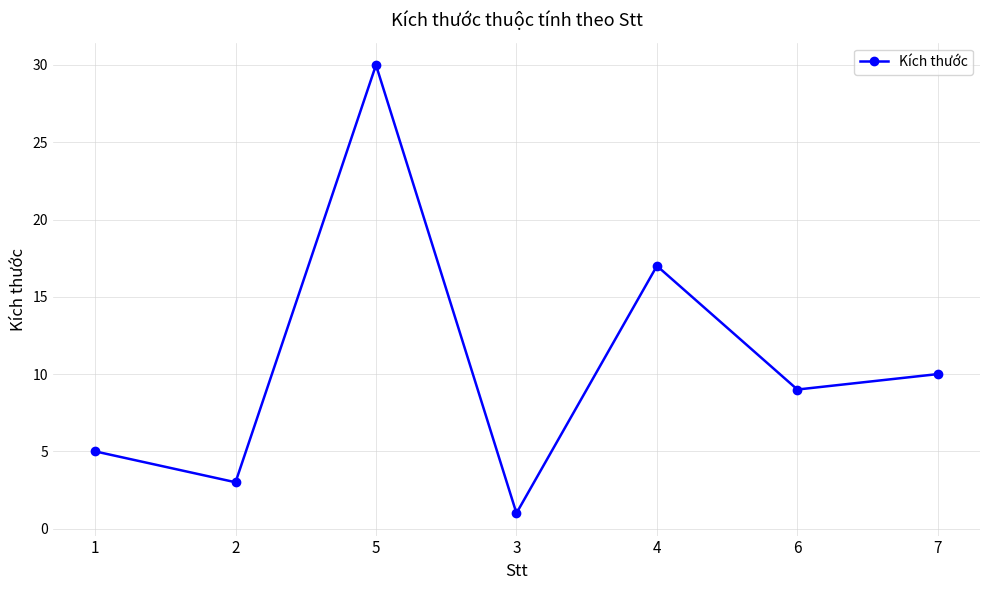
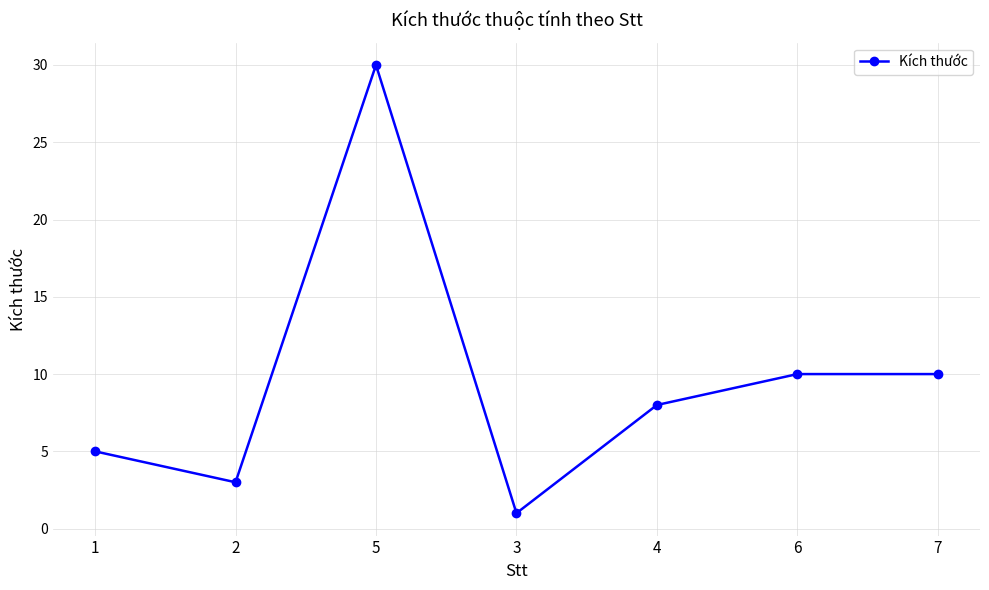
  {
    "1": 5,
    "2": 3,
    "5": 30,
    "3": 1,
-   "4": 17,
-   "6": 9,
+   "4": 8,
+   "6": 10,
    "7": 10
  }
